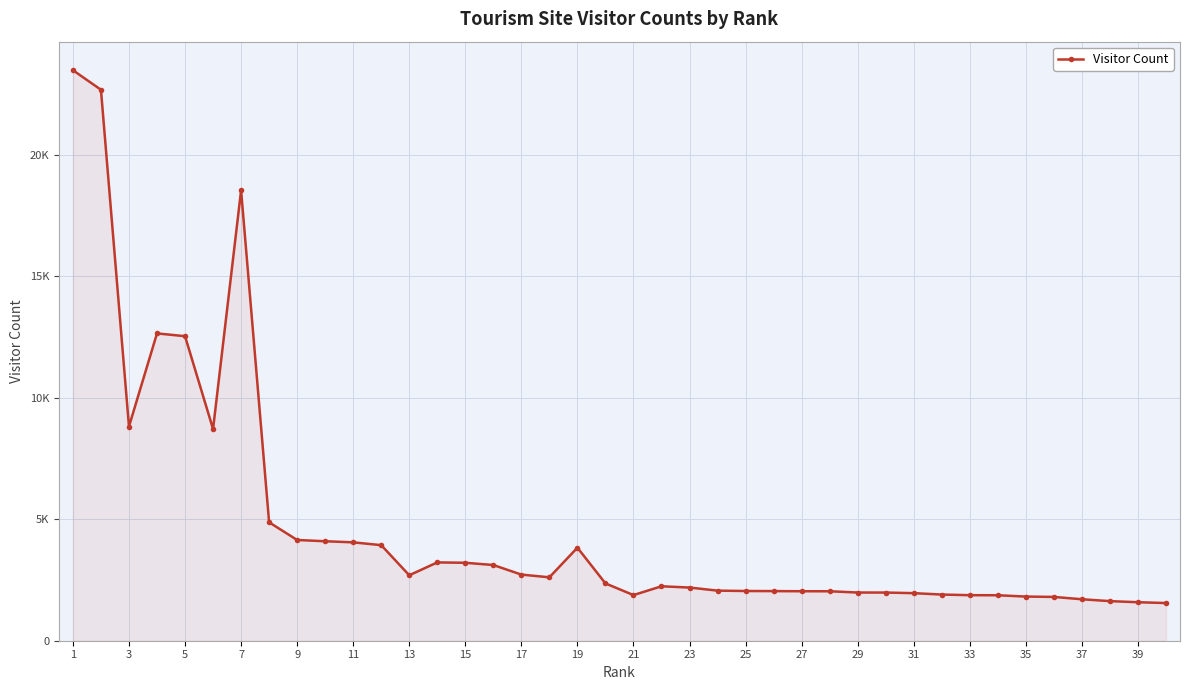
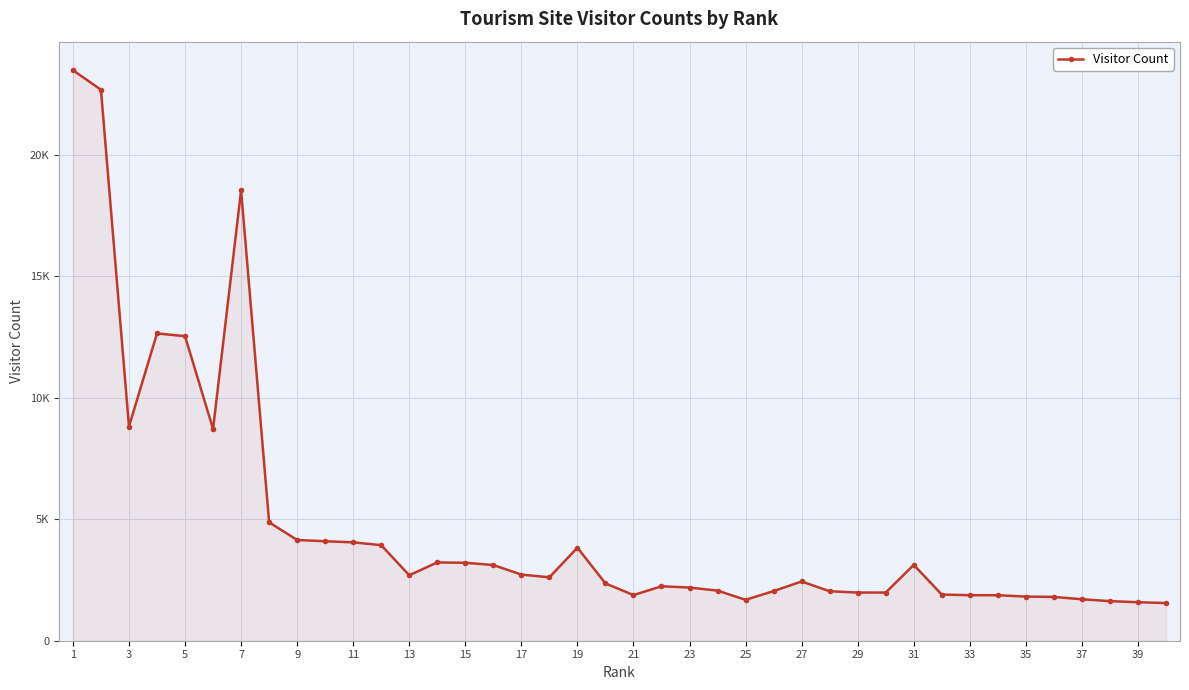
  {
    "1": 23500,
    "3": 8800,
    "5": 12500,
    "7": 18500,
    "9": 4100,
    "11": 4000,
    "13": 2700,
    "15": 3200,
    "17": 2700,
    "19": 3800,
    "21": 1900,
    "23": 2200,
-   "25": 2000,
-   "27": 2000,
+   "25": 1700,
+   "27": 2400,
    "29": 2000,
-   "31": 2000,
+   "31": 3100,
    "33": 1900,
    "35": 1800,
    "37": 1700,
    "39": 1600
  }
